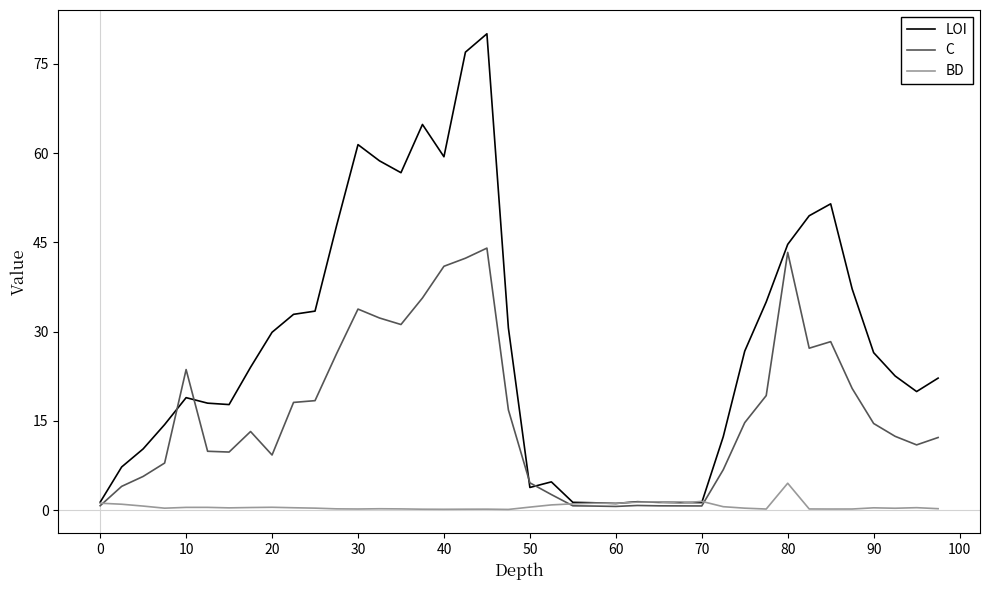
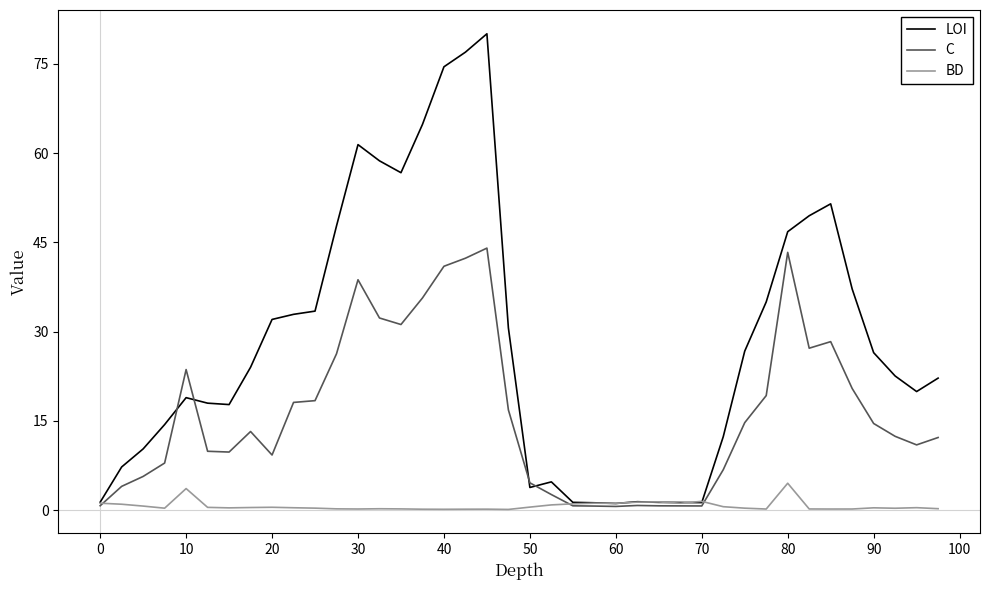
  {
    "LOI": {
      "10": 19,
-     "20": 30,
+     "20": 32,
      "30": 61,
-     "40": 59,
+     "40": 75,
      "50": 4,
-     "80": 45,
+     "80": 47,
      "90": 26
    },
    "C": {
      "10": 24,
      "20": 9,
-     "30": 34,
+     "30": 39,
      "40": 41,
      "50": 5,
      "60": 1,
      "70": 1,
      "80": 43,
      "90": 15
    },
    "BD": {
-     "10": 0,
+     "10": 4,
      "20": 0,
      "30": 0,
      "40": 0,
      "50": 0,
      "80": 5,
      "90": 0
    }
  }
